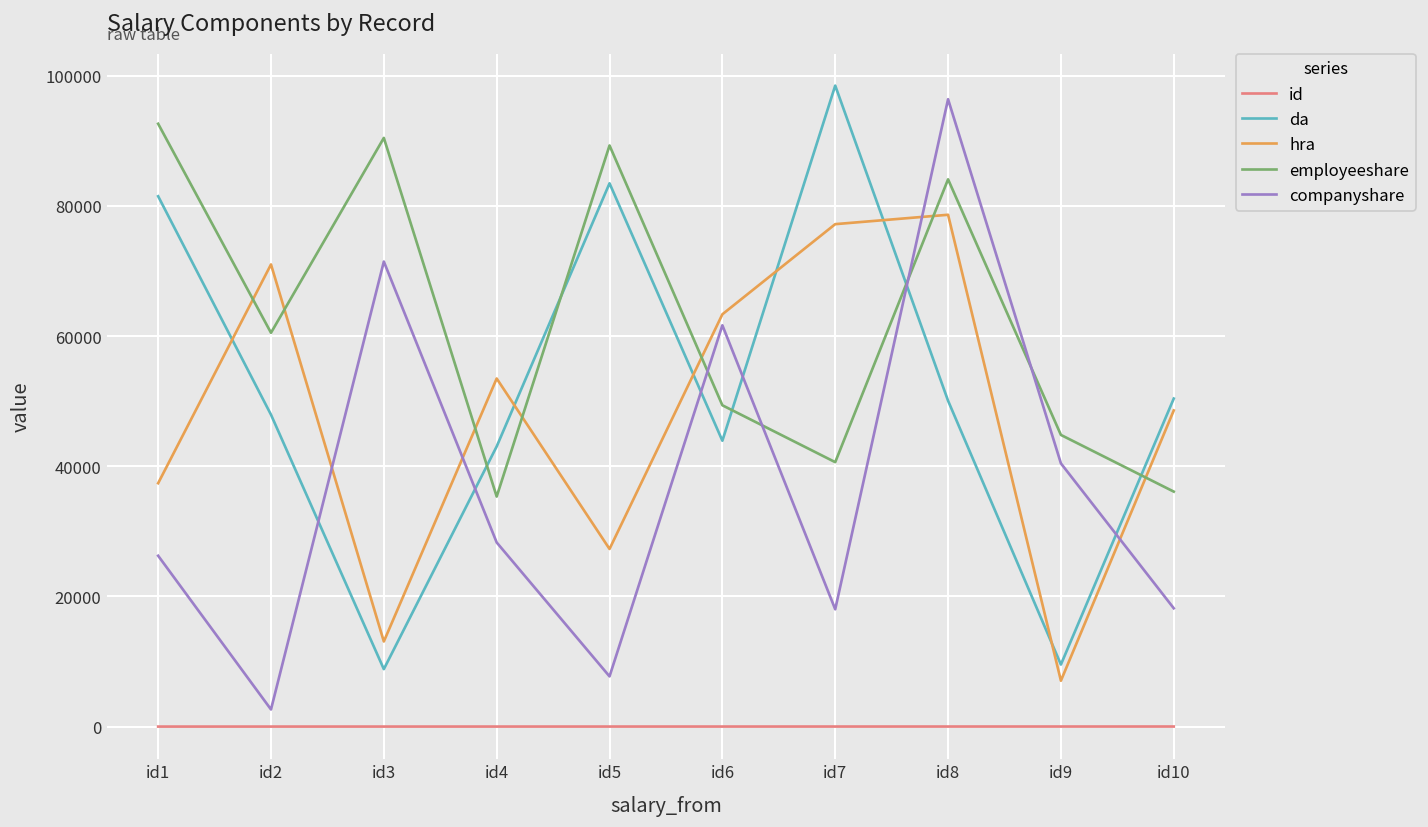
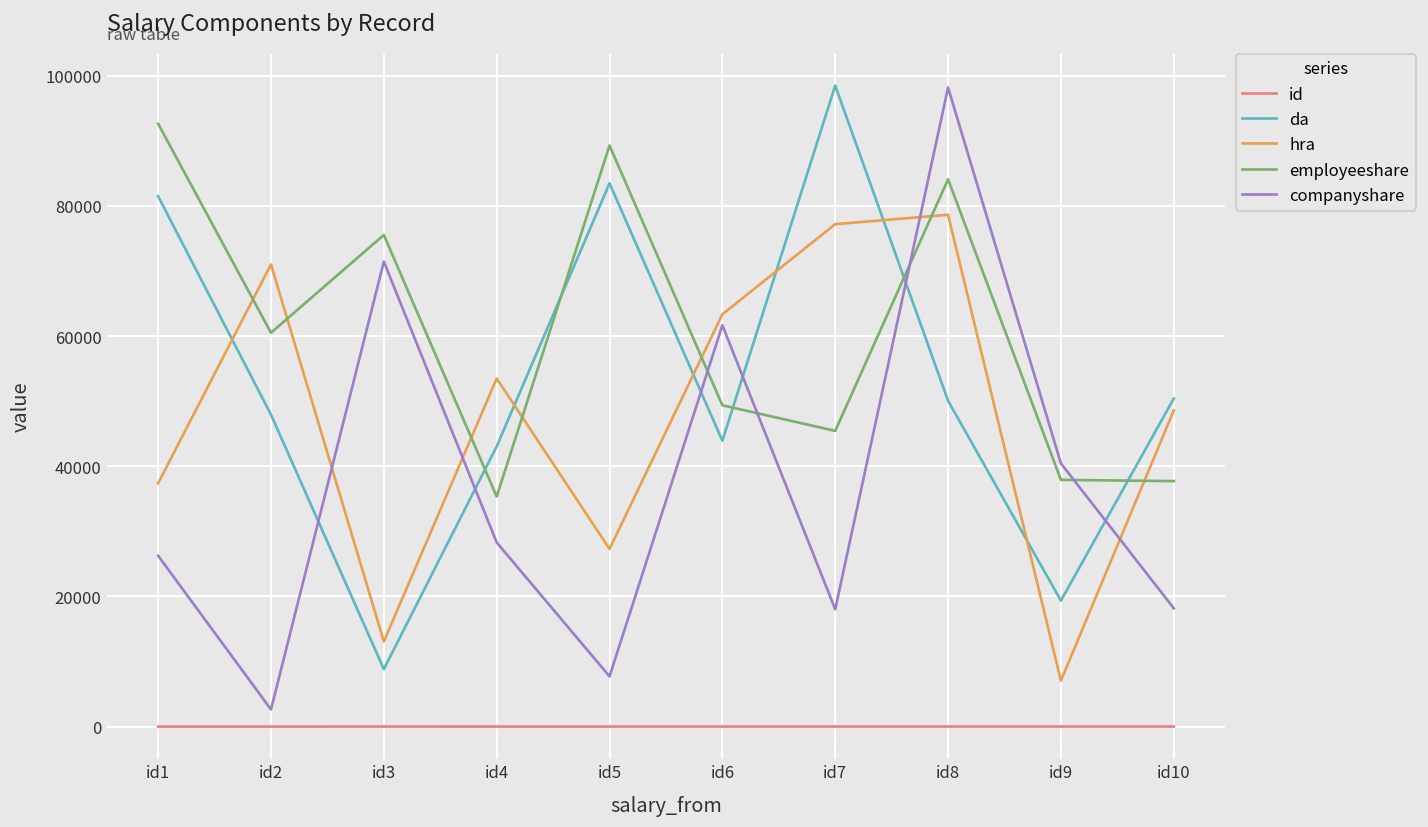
  {
    "da": {
      "id1": 81000,
      "id2": 48000,
      "id3": 9000,
      "id4": 43000,
      "id5": 83000,
      "id6": 44000,
      "id7": 98000,
      "id8": 50000,
-     "id9": 10000,
+     "id9": 19000,
      "id10": 50000
    },
    "employeeshare": {
      "id1": 93000,
      "id2": 60000,
-     "id3": 90000,
+     "id3": 76000,
      "id4": 35000,
      "id5": 89000,
      "id6": 49000,
-     "id7": 41000,
+     "id7": 45000,
      "id8": 84000,
-     "id9": 45000,
-     "id10": 36000
+     "id9": 38000,
+     "id10": 38000
    },
    "companyshare": {
      "id1": 26000,
      "id2": 3000,
      "id3": 71000,
      "id4": 28000,
      "id5": 8000,
      "id6": 62000,
      "id7": 18000,
-     "id8": 96000,
+     "id8": 98000,
      "id9": 40000,
      "id10": 18000
    }
  }
